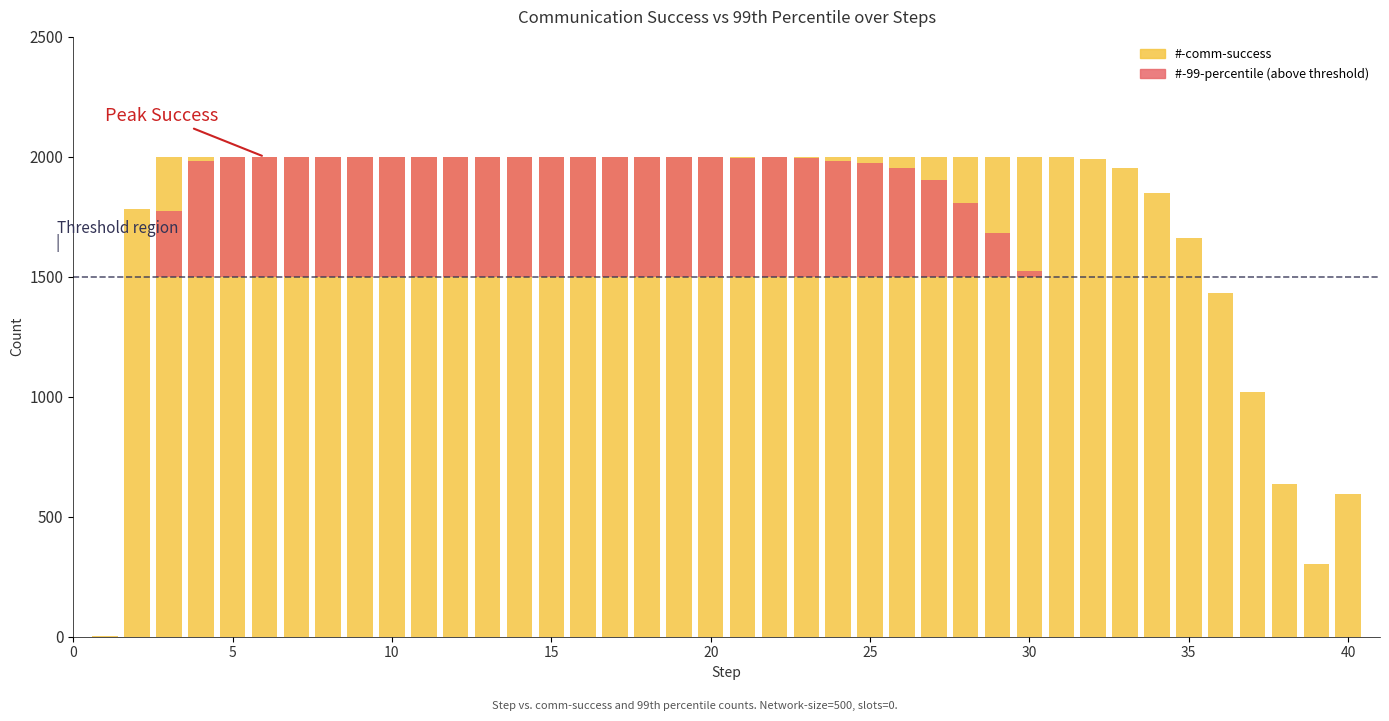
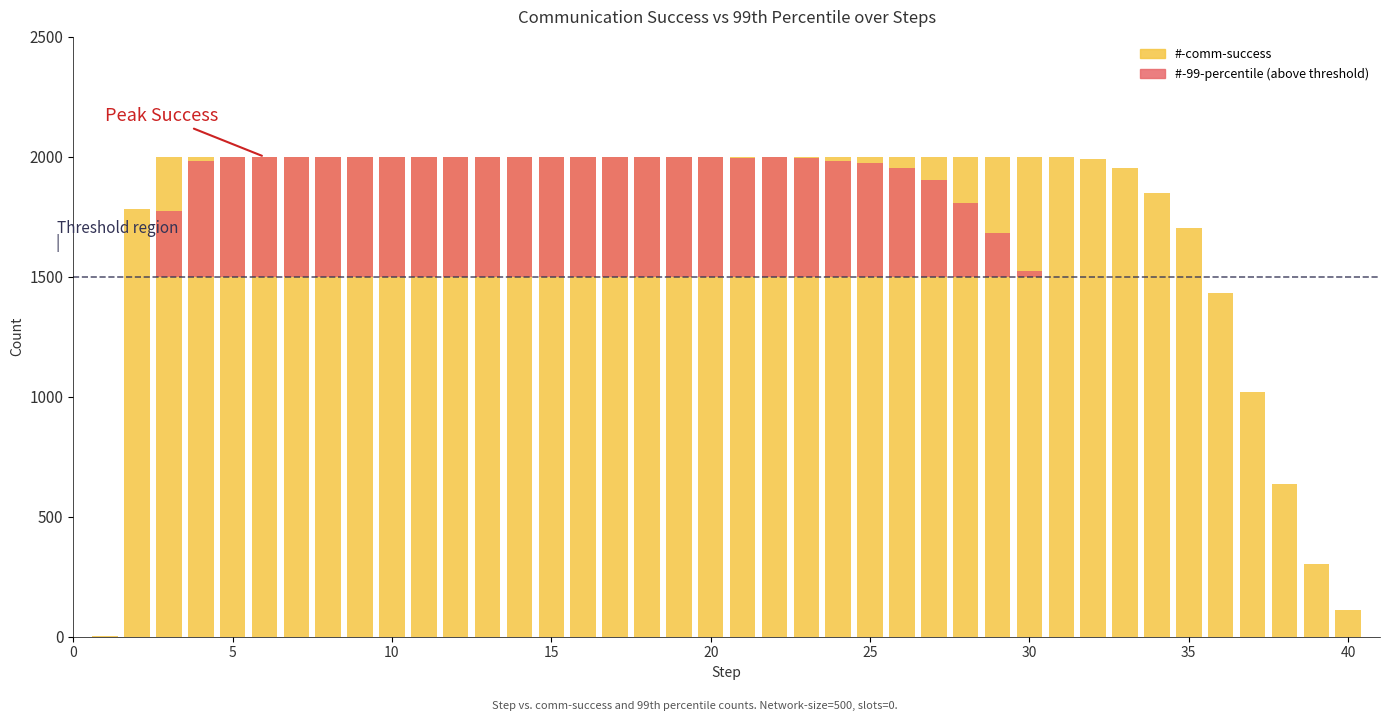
  {
    "#-comm-success": {
      "5": 2000,
      "10": 2000,
      "15": 2000,
      "20": 2000,
      "25": 2000,
      "30": 2000,
-     "35": 1660,
-     "40": 600
+     "35": 1700,
+     "40": 110
    },
    "#-99-percentile (above threshold)": {
      "5": 2000,
      "10": 2000,
      "15": 2000,
      "20": 2000
    }
  }
